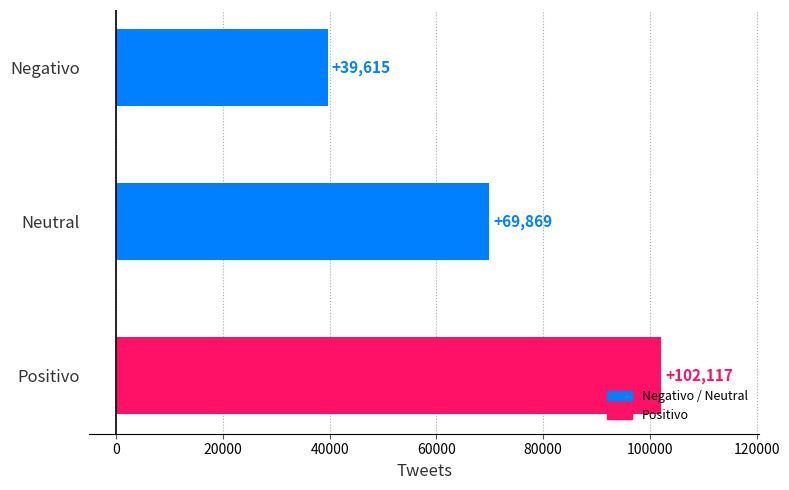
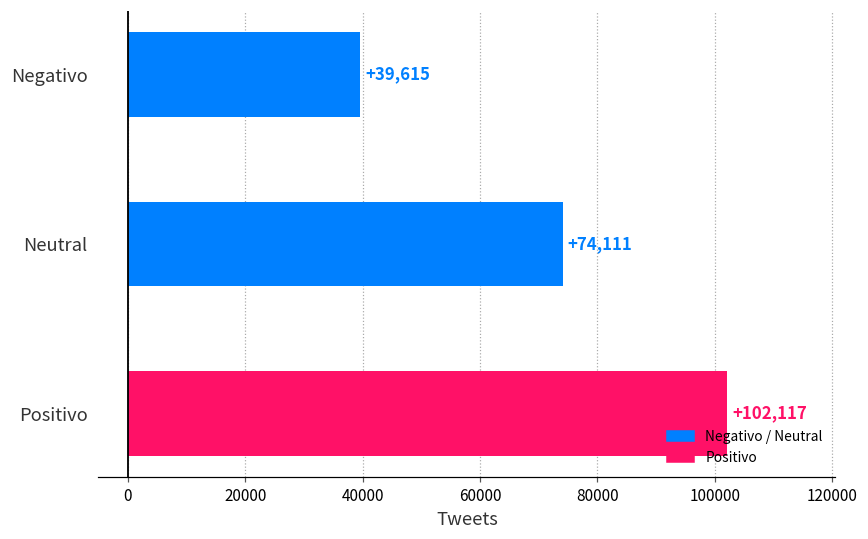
  {
    "Negativo": "+39,615",
-   "Neutral": "+69,869",
+   "Neutral": "+74,111",
    "Positivo": "+102,117"
  }
